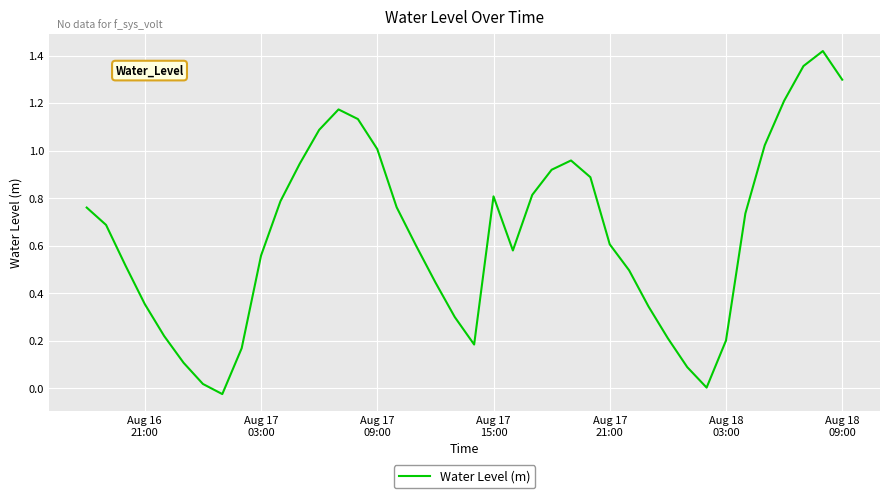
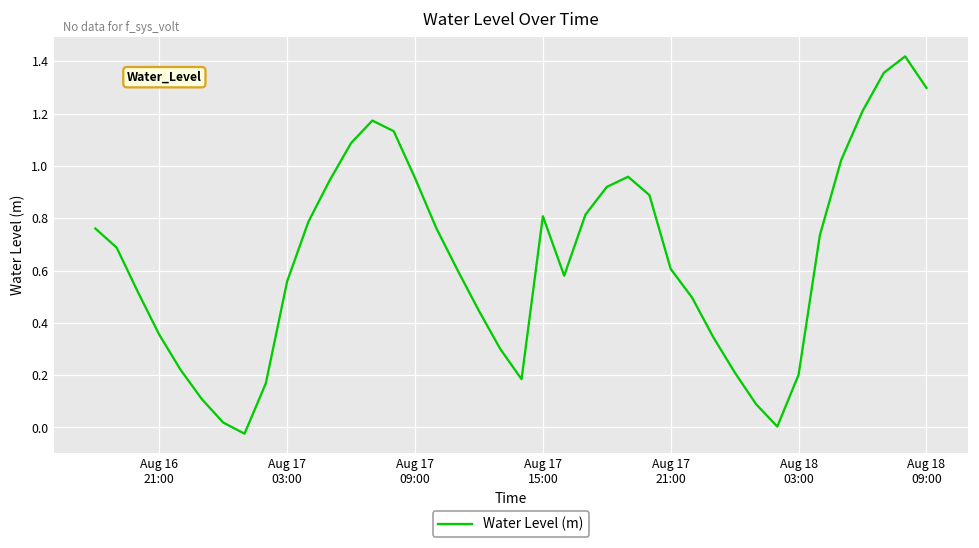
  {
    "Aug 16 21:00": 0.35,
    "Aug 17 03:00": 0.56,
-   "Aug 17 09:00": 1.01,
+   "Aug 17 09:00": 0.95,
    "Aug 17 15:00": 0.81,
    "Aug 17 21:00": 0.61,
    "Aug 18 03:00": 0.20,
    "Aug 18 09:00": 1.30
  }
